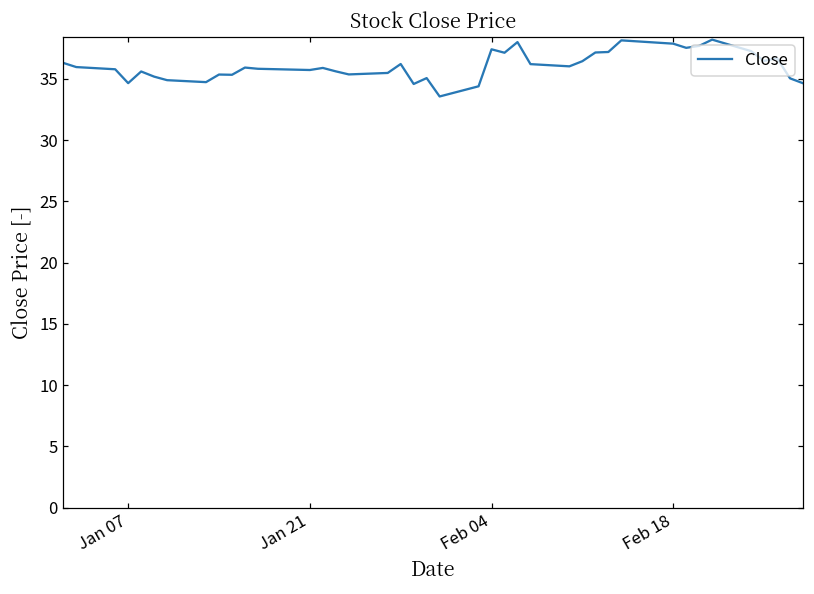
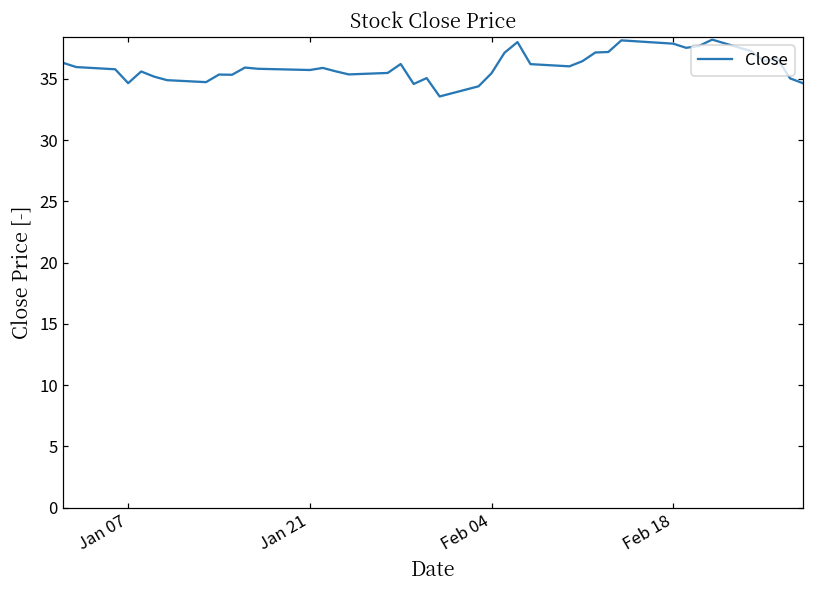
  {
    "Jan 07": 34.6,
    "Jan 21": 35.7,
-   "Feb 04": 37.4,
+   "Feb 04": 35.5,
    "Feb 18": 37.9
  }
